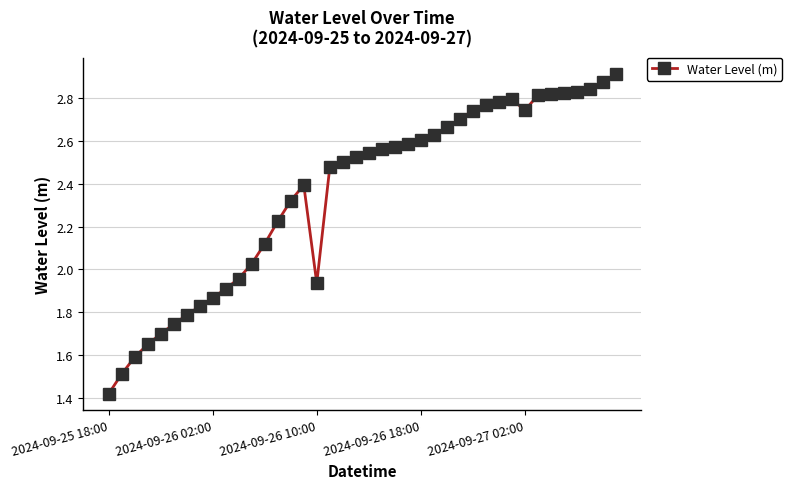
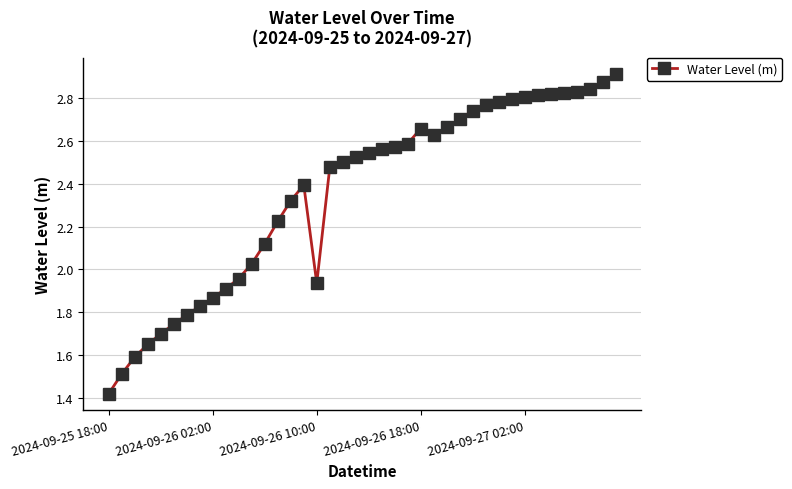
  {
    "2024-09-25 18:00": 1.42,
    "2024-09-26 02:00": 1.87,
    "2024-09-26 10:00": 1.94,
-   "2024-09-26 18:00": 2.60,
-   "2024-09-27 02:00": 2.74
+   "2024-09-26 18:00": 2.66,
+   "2024-09-27 02:00": 2.81
  }
